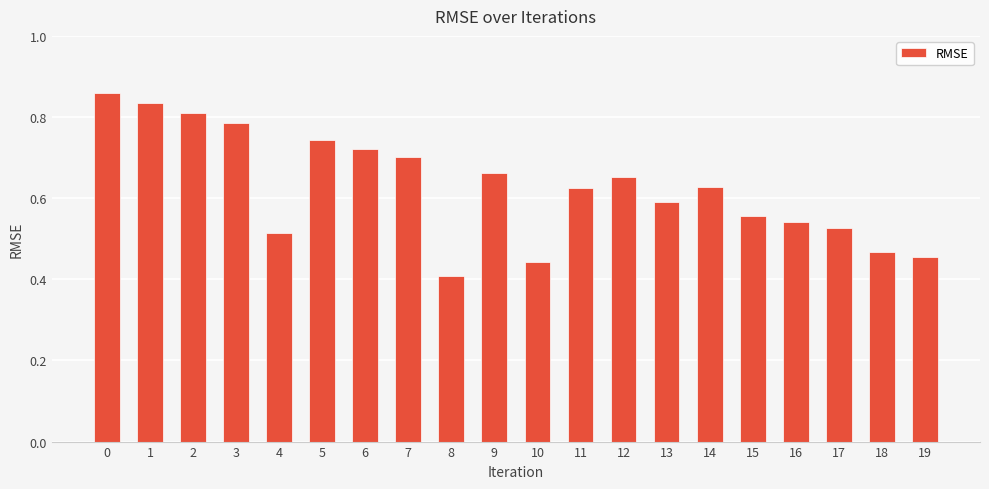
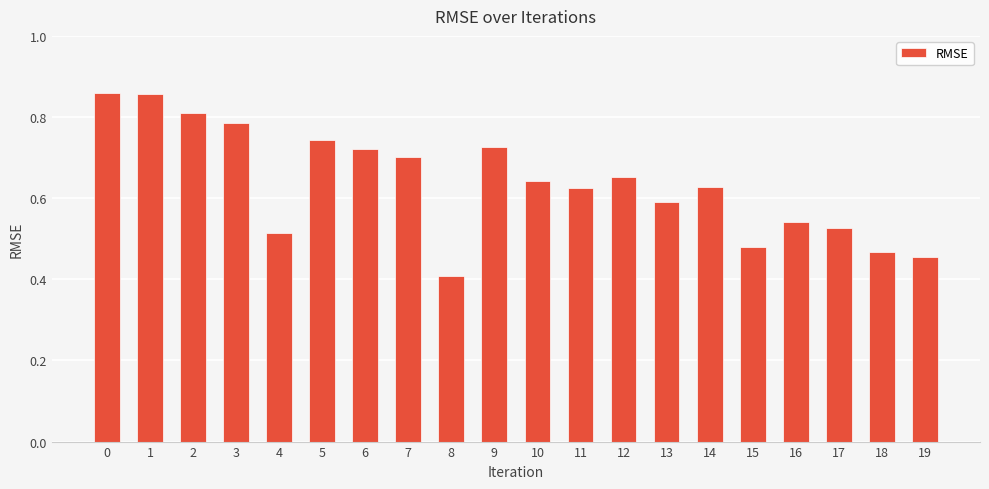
  {
    "0": 0.86,
-   "1": 0.83,
+   "1": 0.86,
    "2": 0.81,
    "3": 0.79,
    "4": 0.51,
    "5": 0.74,
    "6": 0.72,
    "7": 0.70,
    "8": 0.41,
-   "9": 0.66,
-   "10": 0.44,
+   "9": 0.73,
+   "10": 0.64,
    "11": 0.62,
    "12": 0.65,
    "13": 0.59,
    "14": 0.63,
-   "15": 0.56,
+   "15": 0.48,
    "16": 0.54,
    "17": 0.53,
    "18": 0.47,
    "19": 0.46
  }
